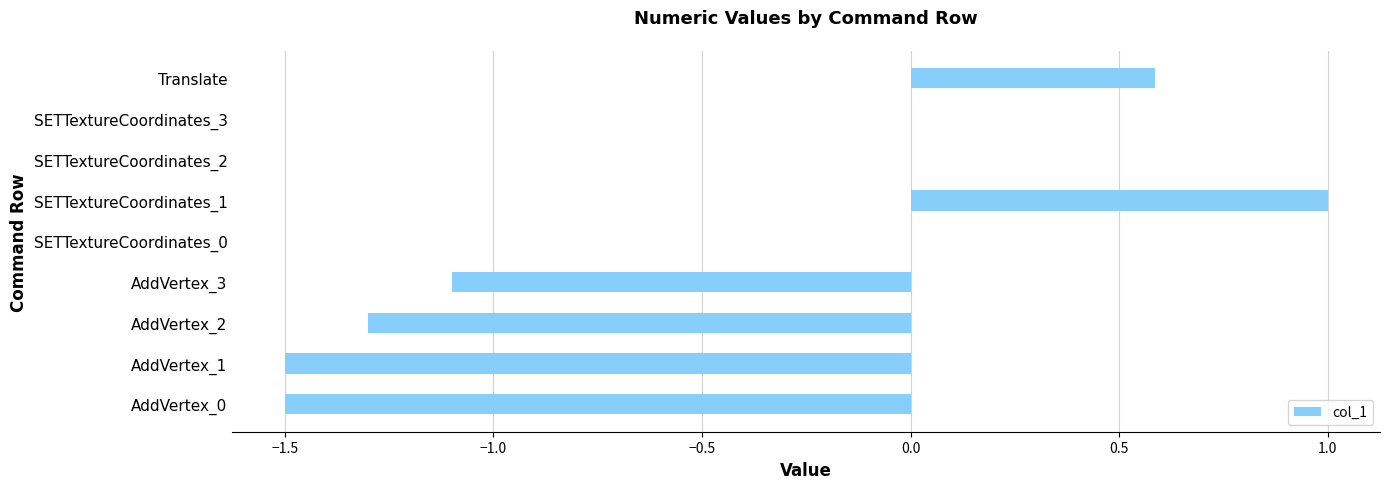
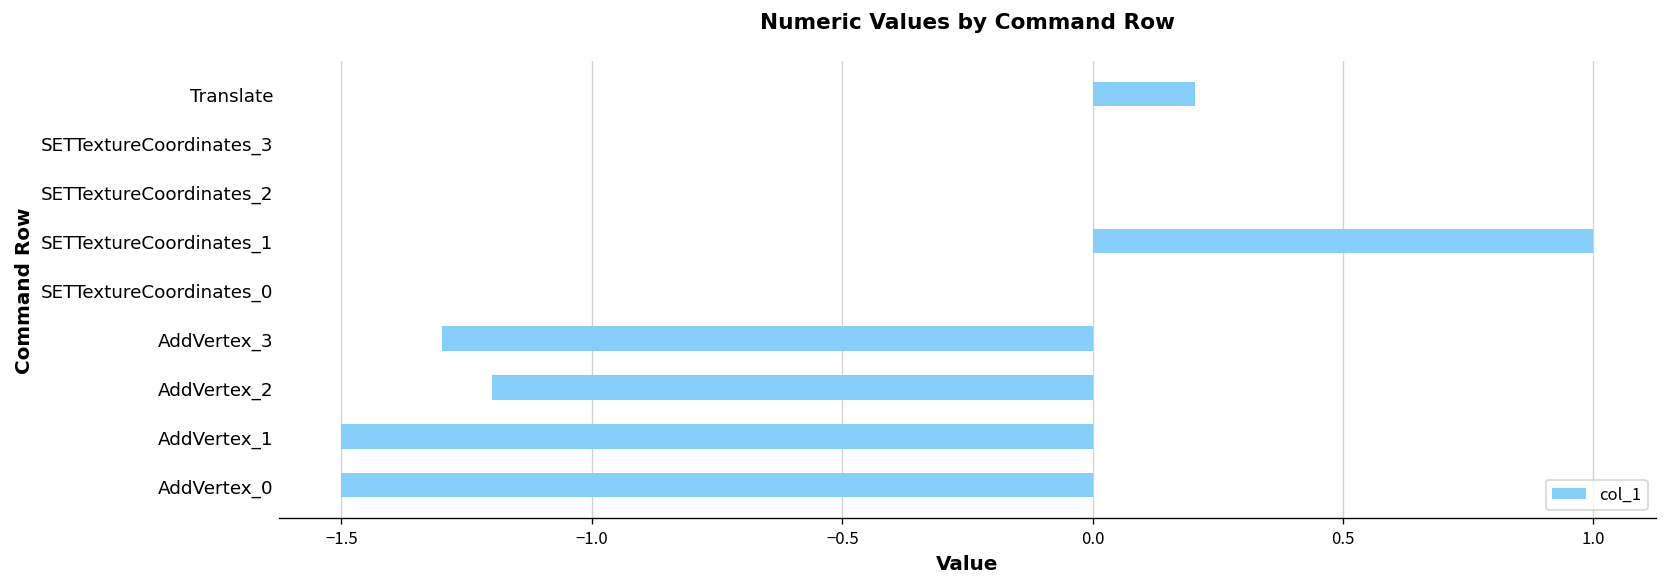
  {
-   "Translate": 0.59,
+   "Translate": 0.21,
    "SETTextureCoordinates_3": 0.00,
    "SETTextureCoordinates_2": 0.00,
    "SETTextureCoordinates_1": 1.00,
    "SETTextureCoordinates_0": 0.00,
-   "AddVertex_3": -1.1,
-   "AddVertex_2": -1.3,
+   "AddVertex_3": -1.3,
+   "AddVertex_2": -1.2,
    "AddVertex_1": -1.50,
    "AddVertex_0": -1.50
  }
